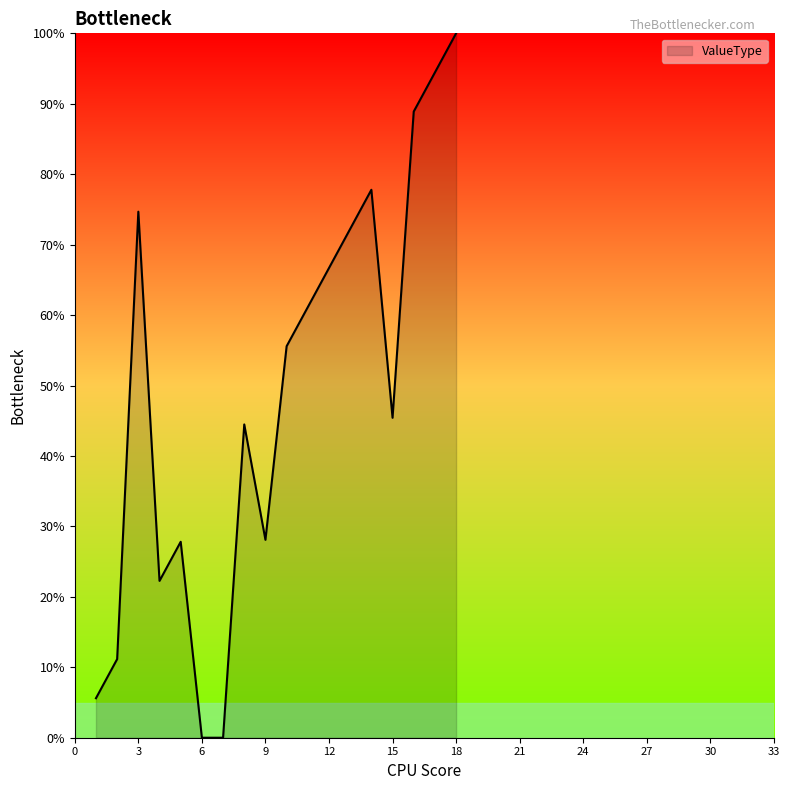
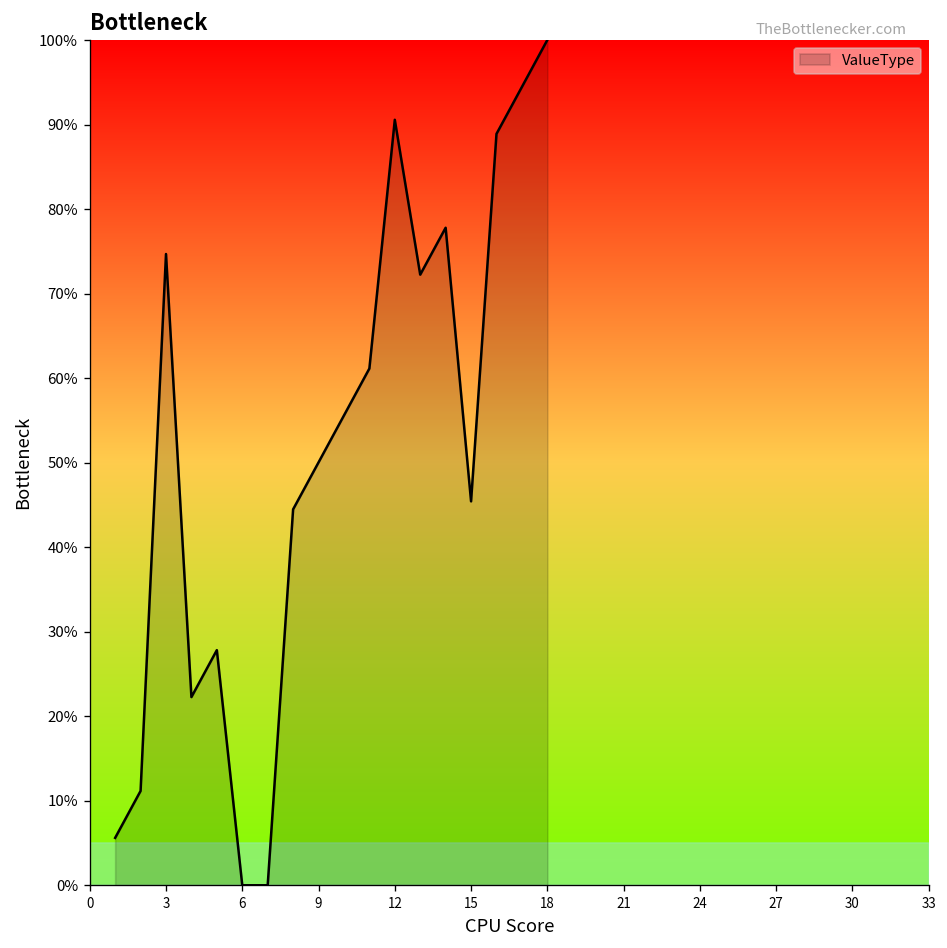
  {
    "3": "75%",
-   "9": "28%",
-   "12": "67%",
+   "9": "50%",
+   "12": "91%",
    "15": "45%",
    "18": "100%"
  }
